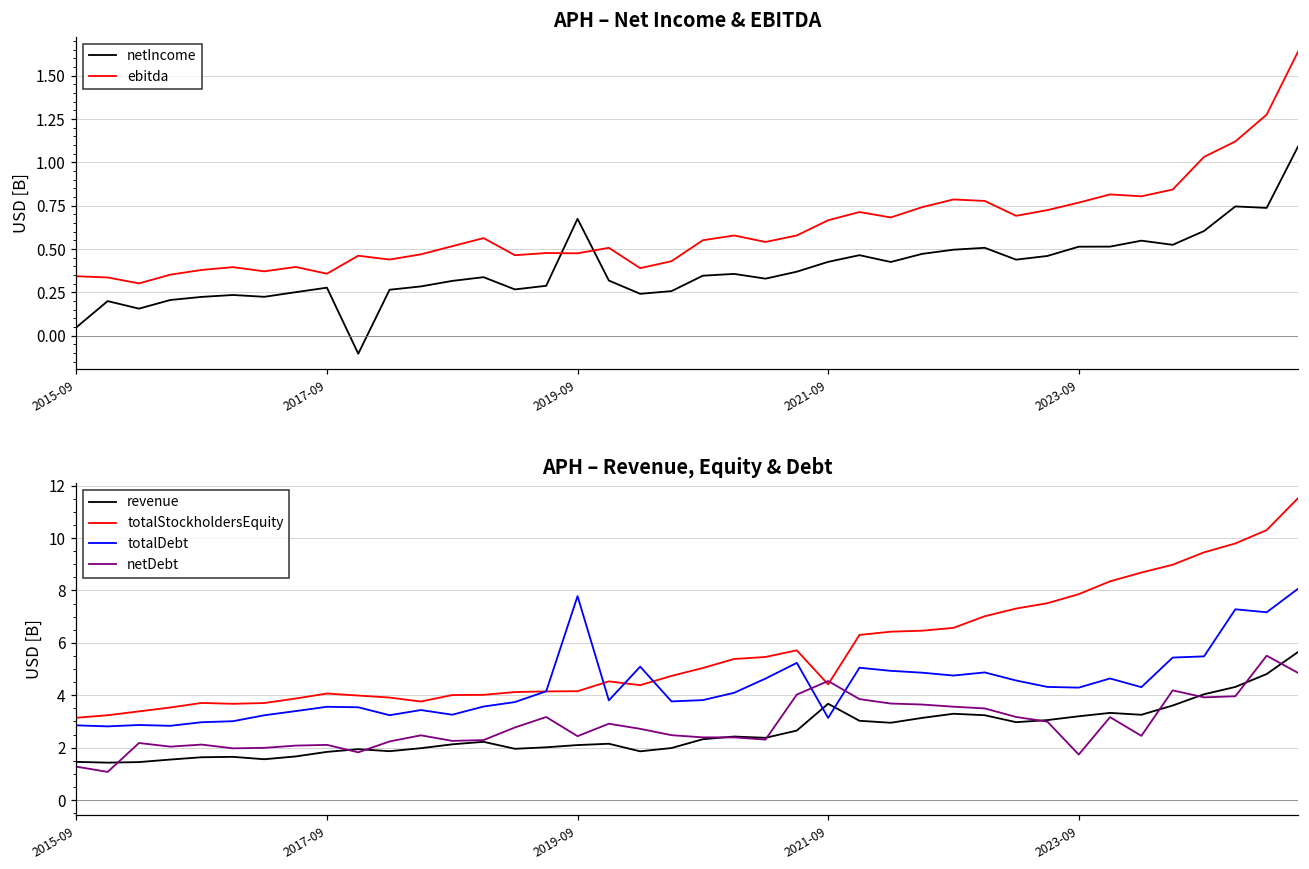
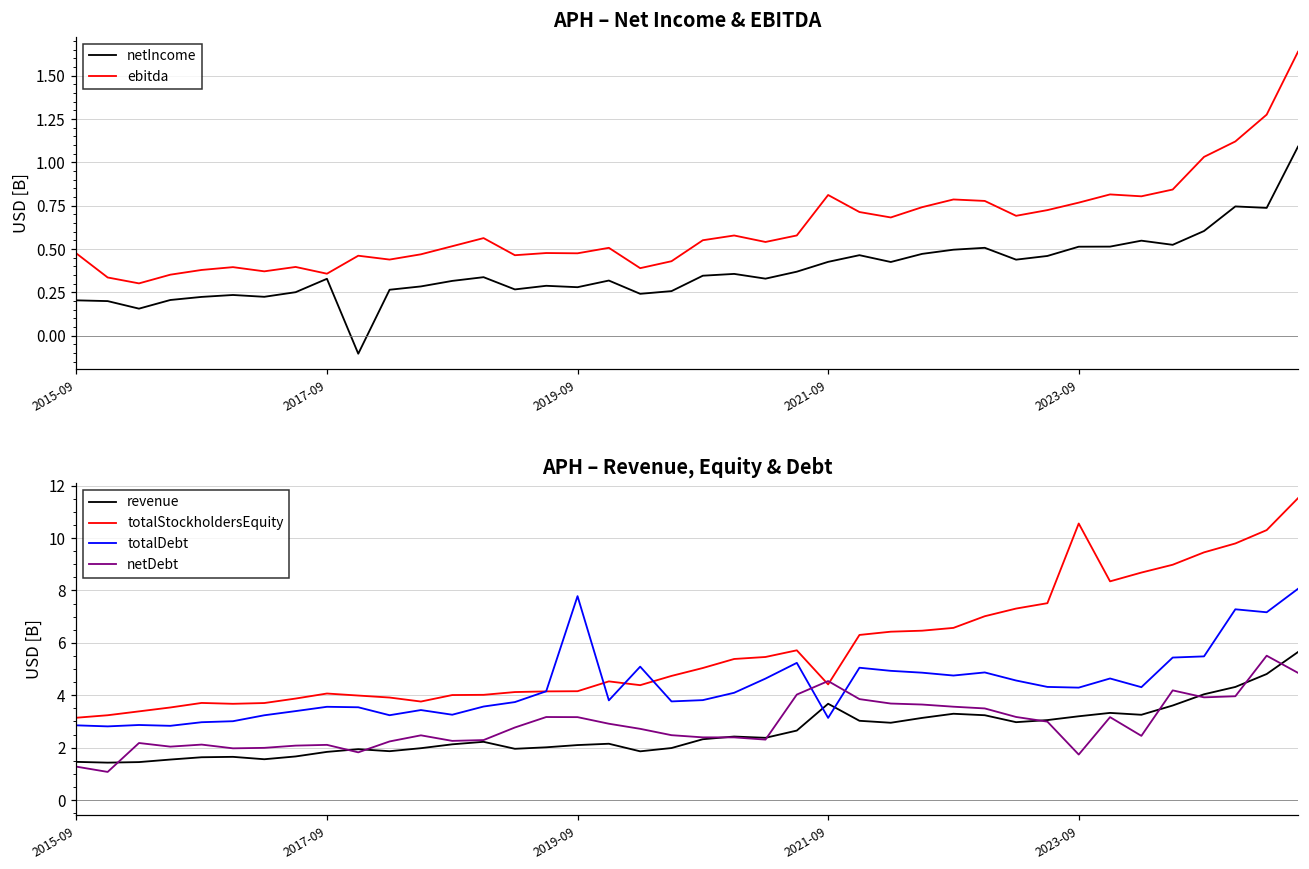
  {
    "APH – Net Income & EBITDA": {
      "netIncome": {
-       "2015-09": 0.05,
-       "2017-09": 0.28,
-       "2019-09": 0.67,
+       "2015-09": 0.20,
+       "2017-09": 0.33,
+       "2019-09": 0.28,
        "2021-09": 0.43,
        "2023-09": 0.51
      },
      "ebitda": {
-       "2015-09": 0.34,
+       "2015-09": 0.48,
        "2017-09": 0.36,
        "2019-09": 0.48,
-       "2021-09": 0.67,
+       "2021-09": 0.81,
        "2023-09": 0.77
      }
    },
    "APH – Revenue, Equity & Debt": {
      "revenue": {
        "2015-09": 1.5,
        "2017-09": 1.8,
        "2019-09": 2.1,
        "2021-09": 3.7,
        "2023-09": 3.2
      },
      "totalStockholdersEquity": {
        "2015-09": 3.1,
        "2017-09": 4.1,
        "2019-09": 4.2,
        "2021-09": 4.4,
-       "2023-09": 7.9
+       "2023-09": 10.6
      },
      "totalDebt": {
        "2015-09": 2.9,
        "2017-09": 3.6,
        "2019-09": 7.8,
        "2021-09": 3.1,
        "2023-09": 4.3
      },
      "netDebt": {
        "2015-09": 1.3,
        "2017-09": 2.1,
-       "2019-09": 2.4,
+       "2019-09": 3.2,
        "2021-09": 4.5,
        "2023-09": 1.7
      }
    }
  }
